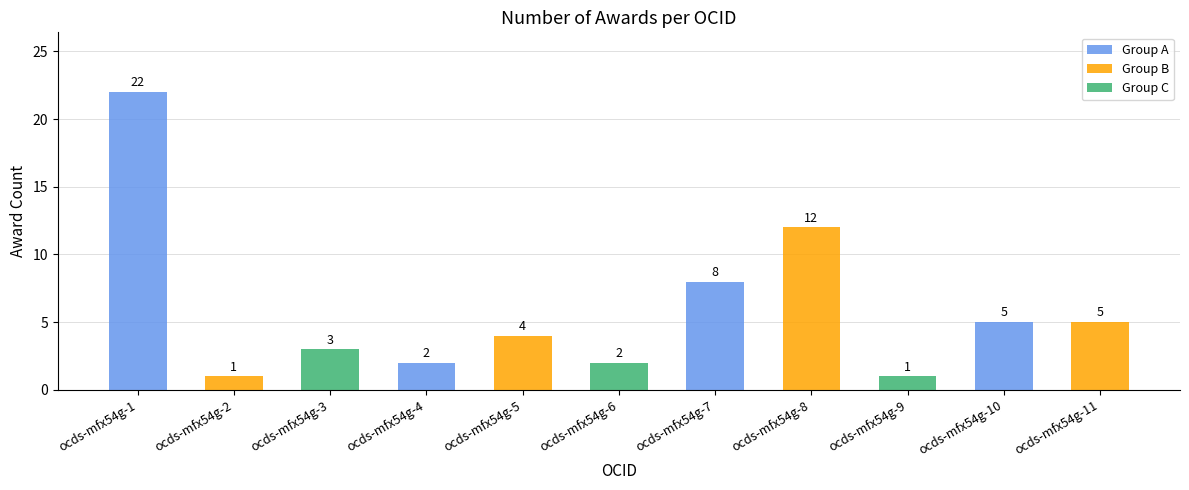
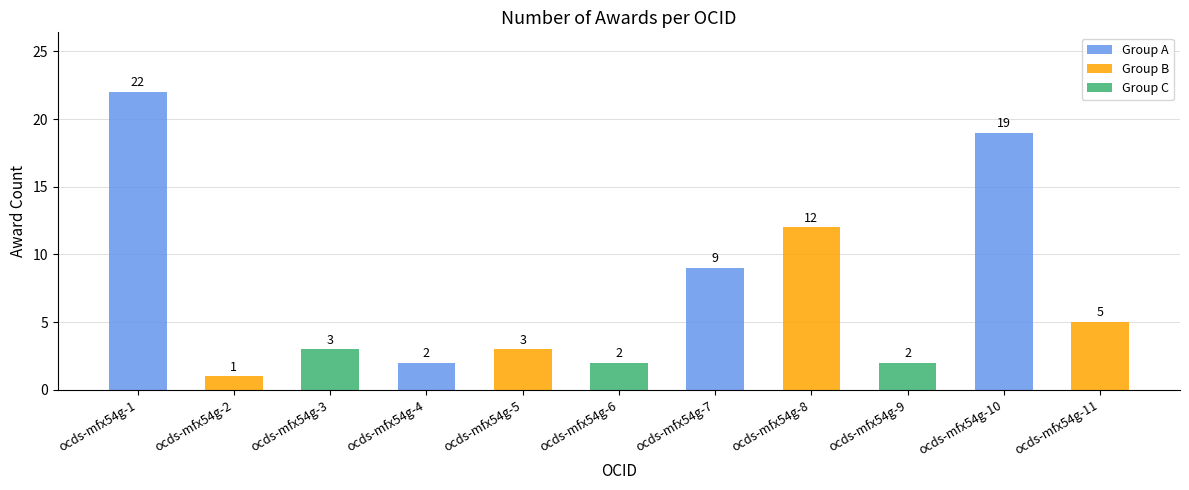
  {
    "ocds-mfx54g-1": 22,
    "ocds-mfx54g-2": 1,
    "ocds-mfx54g-3": 3,
    "ocds-mfx54g-4": 2,
-   "ocds-mfx54g-5": 4,
+   "ocds-mfx54g-5": 3,
    "ocds-mfx54g-6": 2,
-   "ocds-mfx54g-7": 8,
+   "ocds-mfx54g-7": 9,
    "ocds-mfx54g-8": 12,
-   "ocds-mfx54g-9": 1,
-   "ocds-mfx54g-10": 5,
+   "ocds-mfx54g-9": 2,
+   "ocds-mfx54g-10": 19,
    "ocds-mfx54g-11": 5
  }
